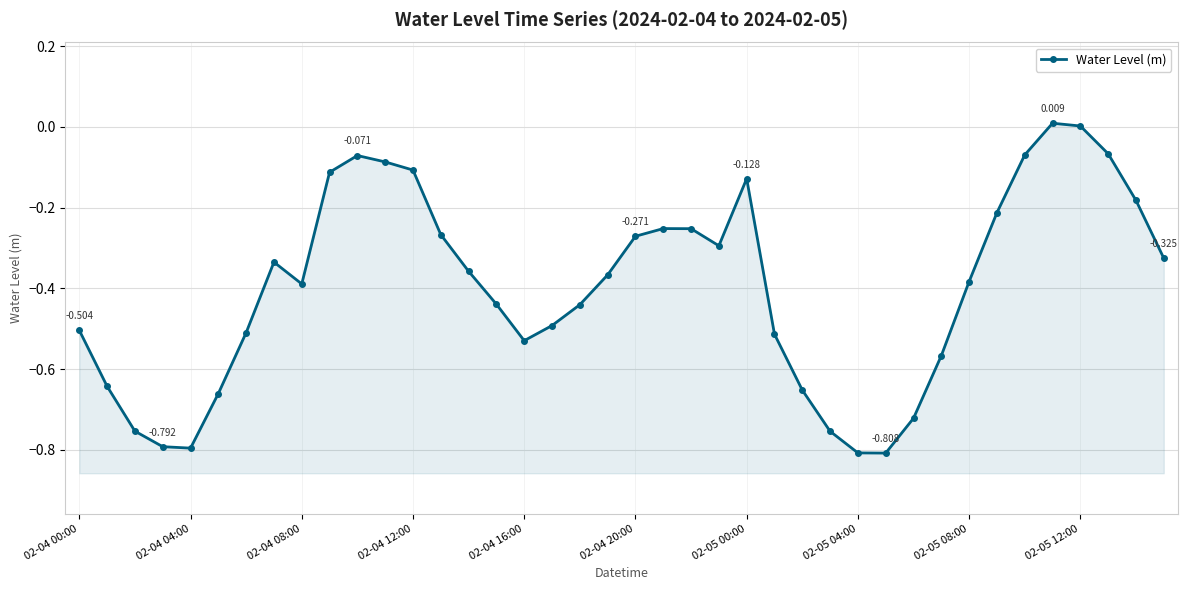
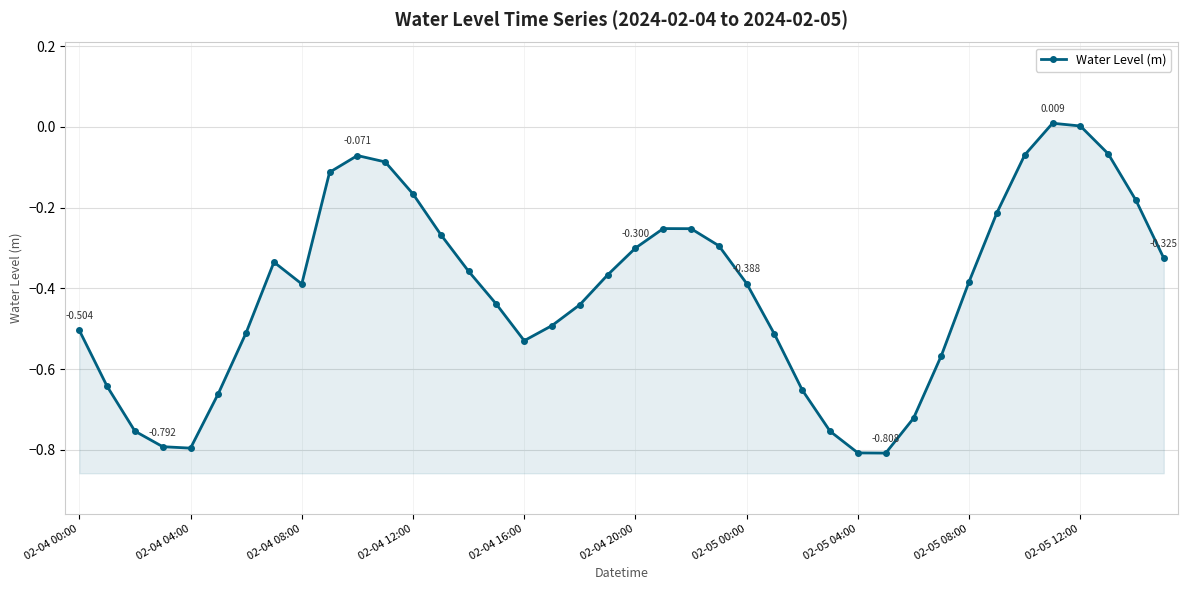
  {
    "02-04 00:00": -0.504,
-   "02-04 12:00": -0.11,
-   "02-04 20:00": -0.271,
-   "02-05 00:00": -0.128
+   "02-04 12:00": -0.17,
+   "02-04 20:00": -0.300,
+   "02-05 00:00": -0.388
  }
